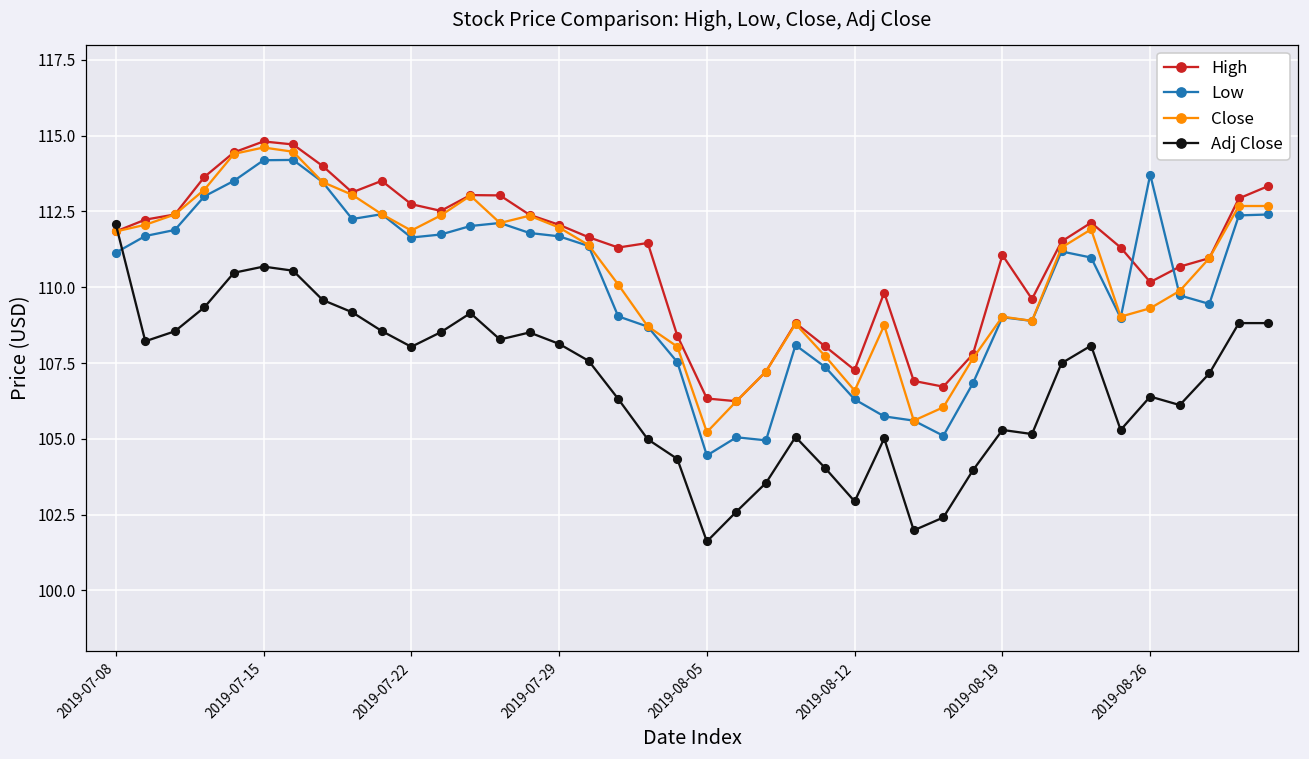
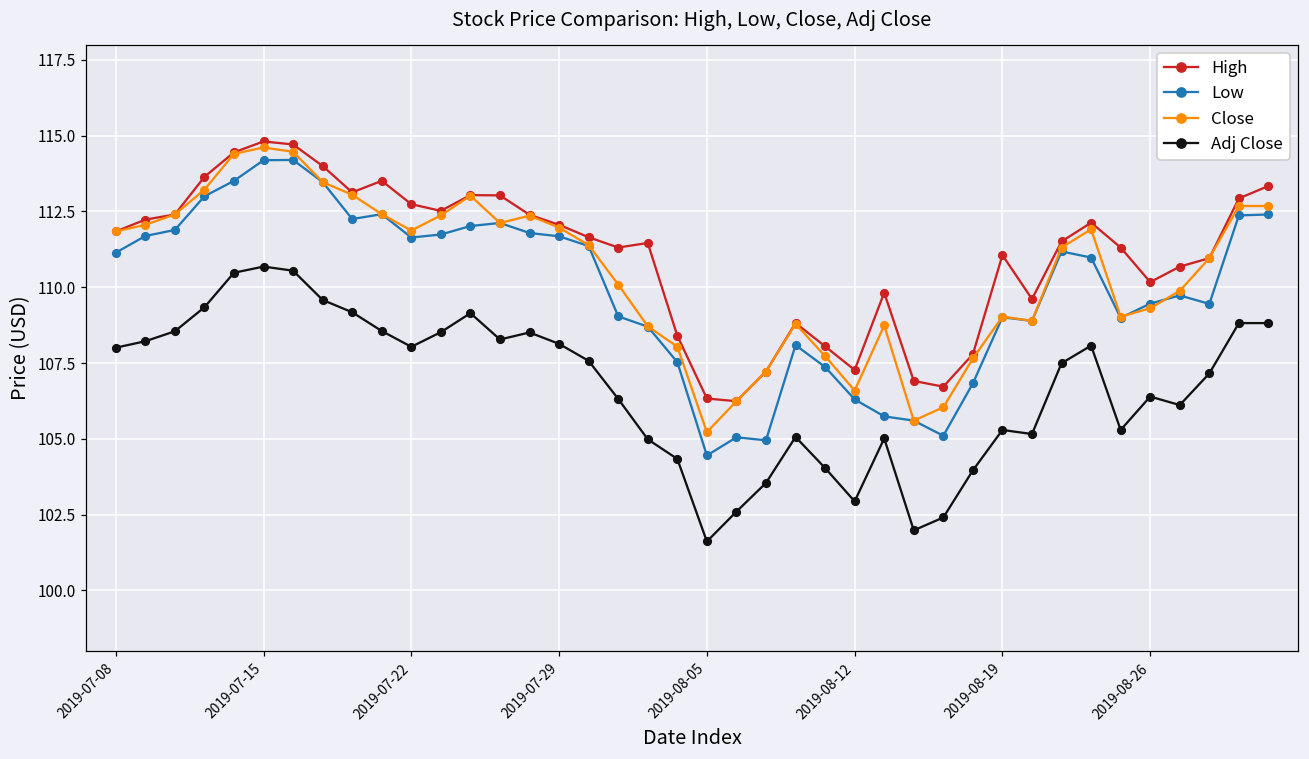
  {
    "High": {
      "2019-07-15": 114.8,
      "2019-07-22": 112.7,
      "2019-08-05": 106.3,
      "2019-08-12": 107.3,
      "2019-08-19": 111.1,
      "2019-08-26": 110.2
    },
    "Low": {
      "2019-07-08": 111.1,
      "2019-07-15": 114.2,
      "2019-07-22": 111.6,
      "2019-07-29": 111.7,
      "2019-08-05": 104.4,
      "2019-08-12": 106.3,
-     "2019-08-26": 113.7
+     "2019-08-26": 109.5
    },
    "Close": {
      "2019-07-15": 114.6,
      "2019-07-22": 111.9,
      "2019-08-05": 105.2,
      "2019-08-12": 106.6,
      "2019-08-26": 109.3
    },
    "Adj Close": {
-     "2019-07-08": 112.1,
+     "2019-07-08": 108.0,
      "2019-07-15": 110.7,
      "2019-07-22": 108.0,
      "2019-07-29": 108.1,
      "2019-08-05": 101.6,
      "2019-08-12": 102.9,
      "2019-08-19": 105.3,
      "2019-08-26": 106.4
    }
  }
